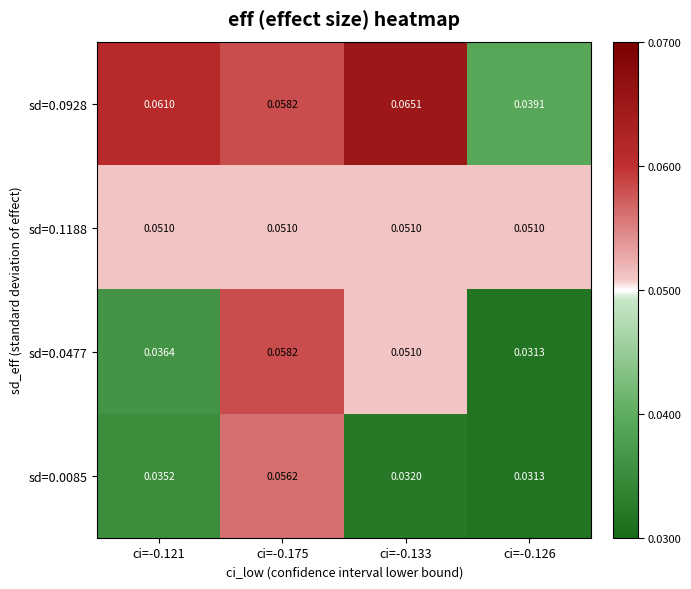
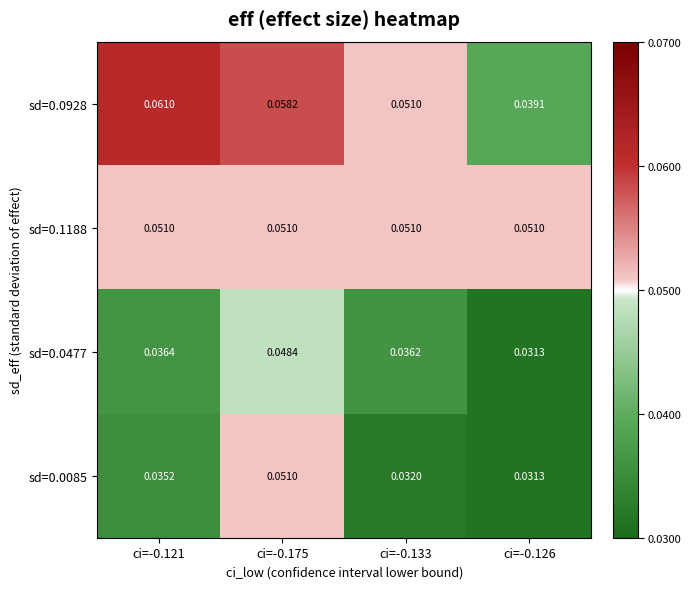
  {
    "sd=0.0928": {
      "ci=-0.121": 0.0610,
      "ci=-0.175": 0.0582,
-     "ci=-0.133": 0.0651,
+     "ci=-0.133": 0.0510,
      "ci=-0.126": 0.0391
    },
    "sd=0.1188": {
      "ci=-0.121": 0.0510,
      "ci=-0.175": 0.0510,
      "ci=-0.133": 0.0510,
      "ci=-0.126": 0.0510
    },
    "sd=0.0477": {
      "ci=-0.121": 0.0364,
-     "ci=-0.175": 0.0582,
-     "ci=-0.133": 0.0510,
+     "ci=-0.175": 0.0484,
+     "ci=-0.133": 0.0362,
      "ci=-0.126": 0.0313
    },
    "sd=0.0085": {
      "ci=-0.121": 0.0352,
-     "ci=-0.175": 0.0562,
+     "ci=-0.175": 0.0510,
      "ci=-0.133": 0.0320,
      "ci=-0.126": 0.0313
    }
  }
